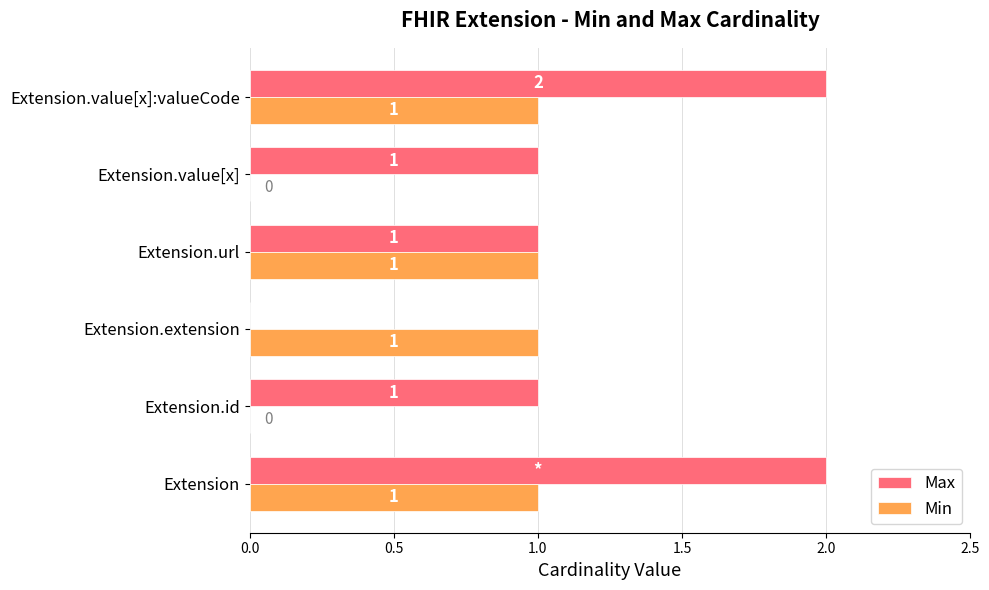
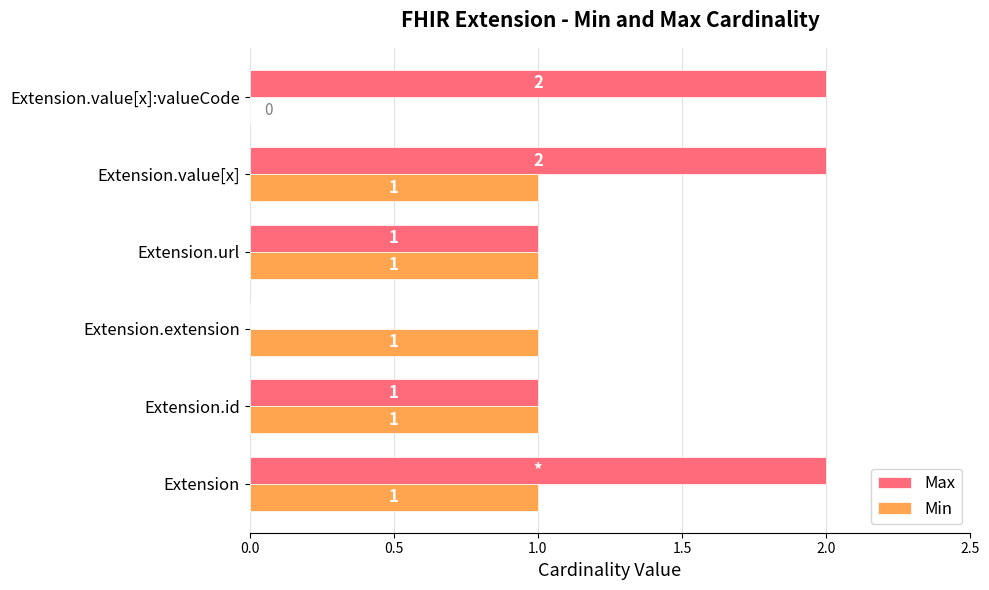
  {
    "Max": {
      "Extension.value[x]:valueCode": 2,
-     "Extension.value[x]": 1,
+     "Extension.value[x]": 2,
      "Extension.url": 1,
      "Extension.id": 1
    },
    "Min": {
-     "Extension.value[x]:valueCode": 1,
-     "Extension.value[x]": 0,
+     "Extension.value[x]:valueCode": 0,
+     "Extension.value[x]": 1,
      "Extension.url": 1,
      "Extension.extension": 1,
-     "Extension.id": 0,
+     "Extension.id": 1,
      "Extension": 1
    }
  }
